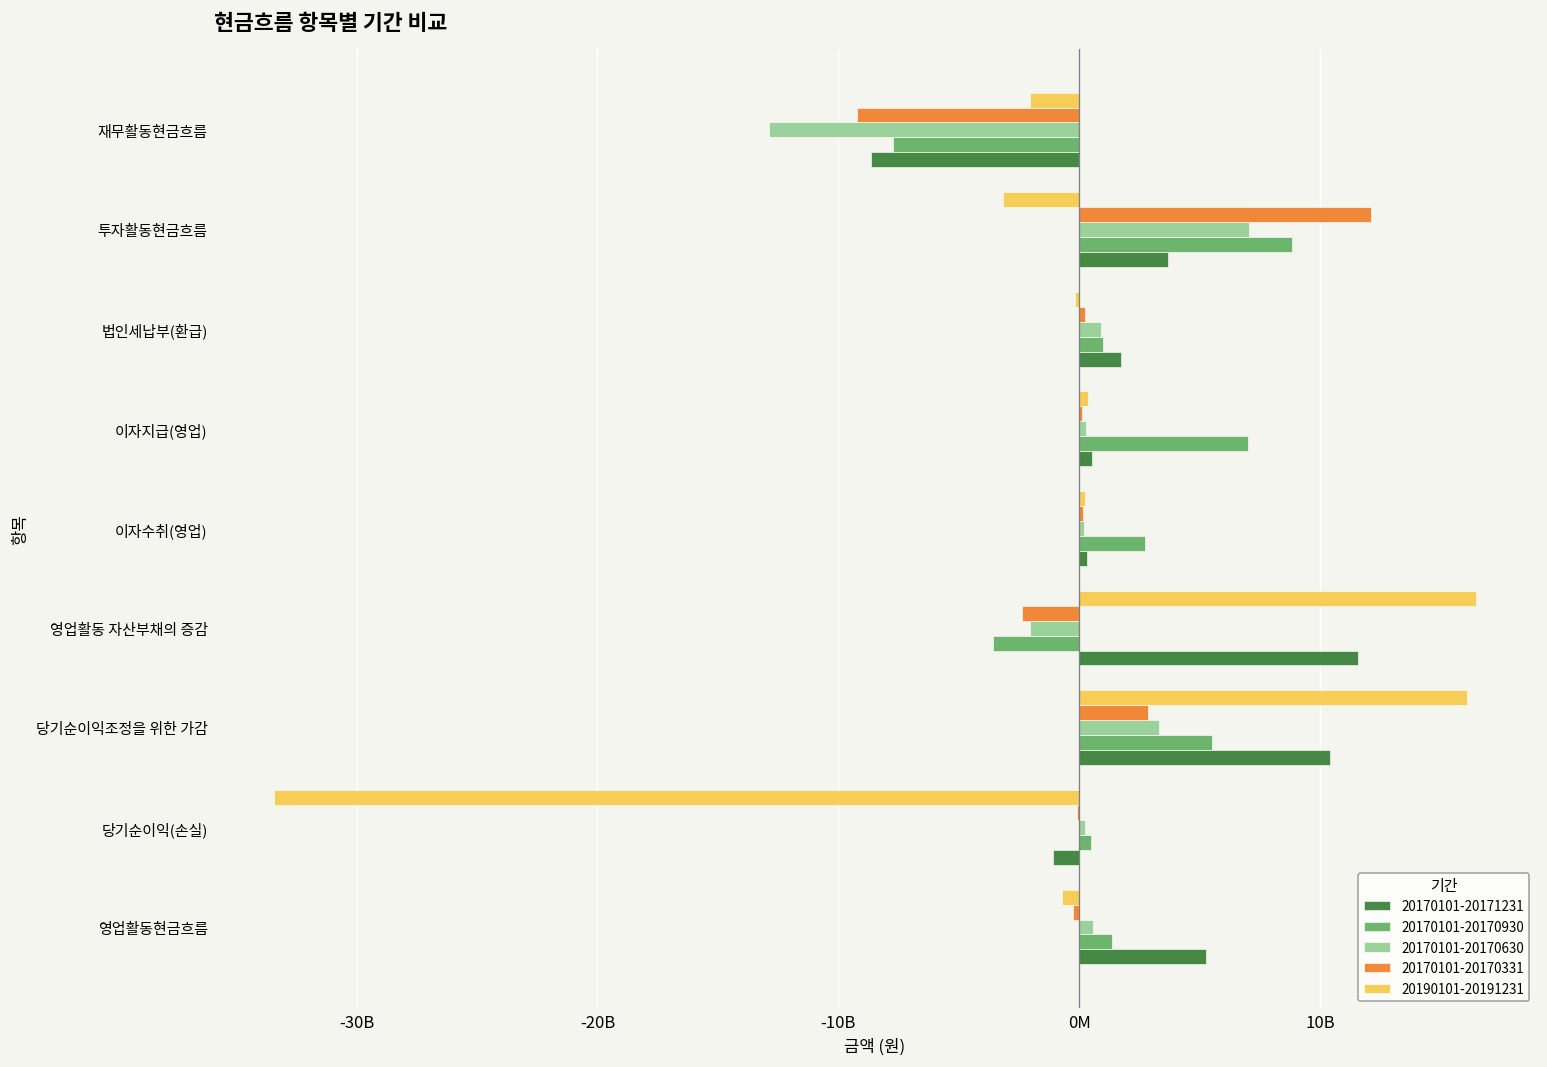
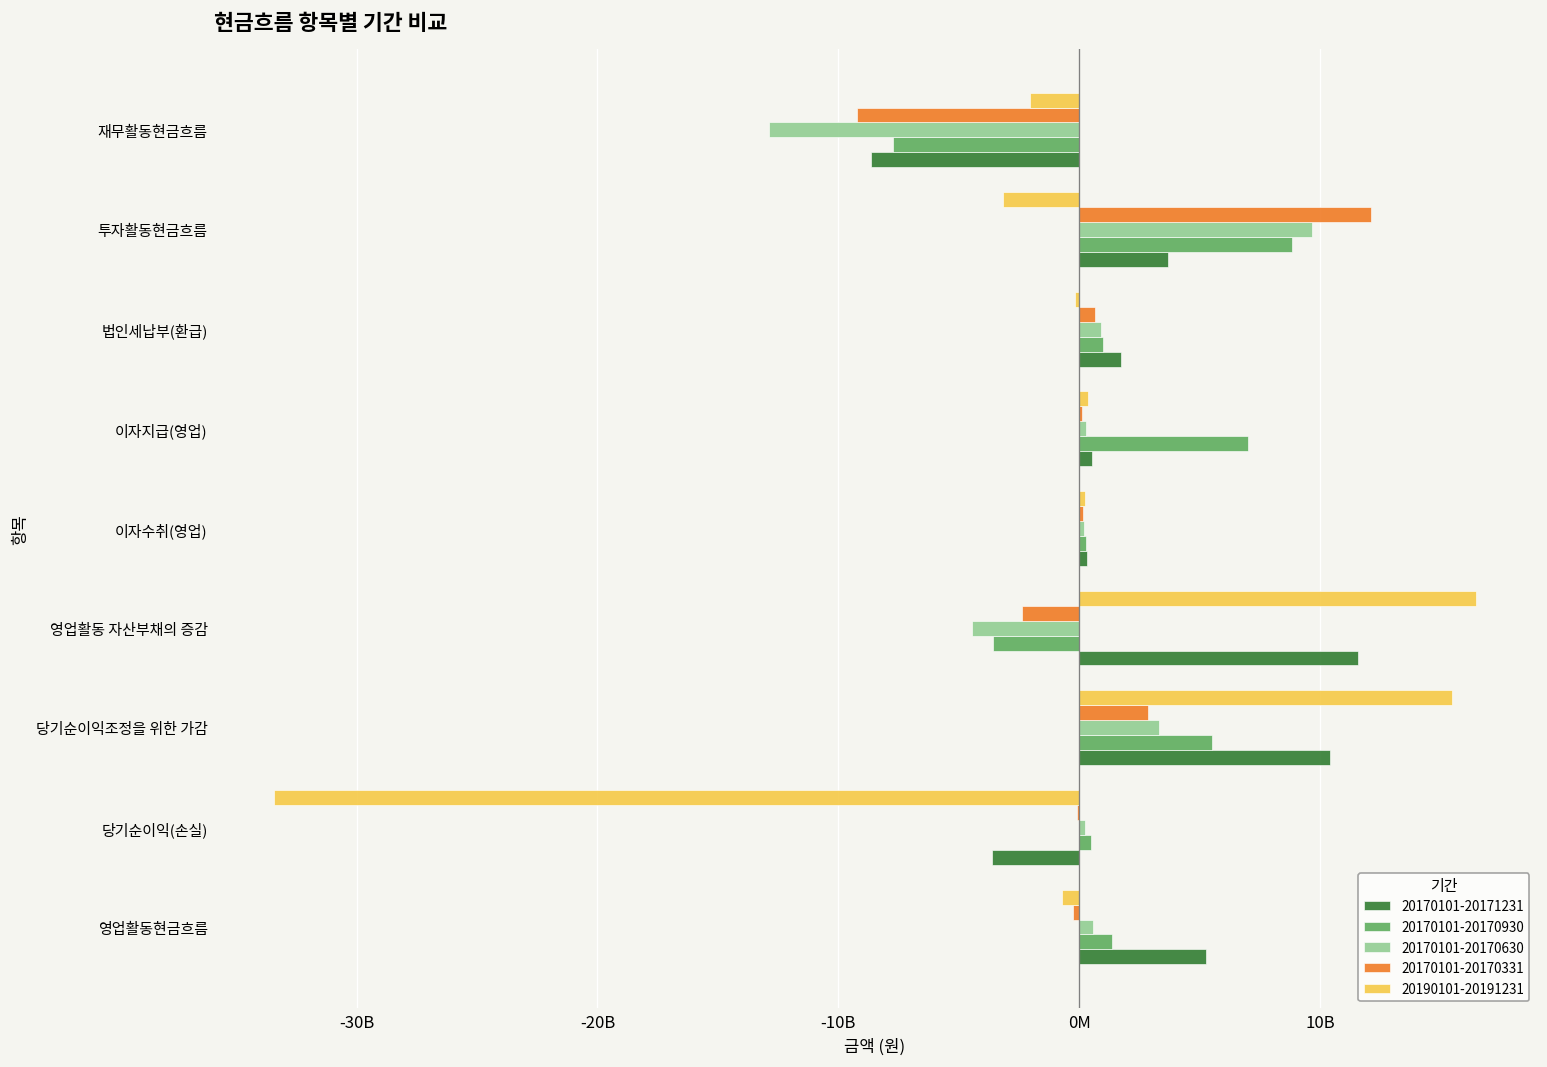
  {
    "20170101-20171231": {
      "재무활동현금흐름": -8700000000,
      "투자활동현금흐름": 3700000000,
      "법인세납부(환급)": 1700000000,
      "이자지급(영업)": 500000000,
      "이자수취(영업)": 300000000,
      "영업활동 자산부채의 증감": 11500000000,
      "당기순이익조정을 위한 가감": 10400000000,
-     "당기순이익(손실)": -1100000000,
+     "당기순이익(손실)": -3600000000,
      "영업활동현금흐름": 5200000000
    },
    "20170101-20170930": {
      "재무활동현금흐름": -7700000000,
      "투자활동현금흐름": 8800000000,
      "법인세납부(환급)": 1000000000,
      "이자지급(영업)": 7000000000,
-     "이자수취(영업)": 2700000000,
+     "이자수취(영업)": 300000000,
      "영업활동 자산부채의 증감": -3600000000,
      "당기순이익조정을 위한 가감": 5500000000,
      "당기순이익(손실)": 500000000,
      "영업활동현금흐름": 1300000000
    },
    "20170101-20170630": {
      "재무활동현금흐름": -12900000000,
-     "투자활동현금흐름": 7100000000,
+     "투자활동현금흐름": 9700000000,
      "법인세납부(환급)": 900000000,
      "이자지급(영업)": 300000000,
      "이자수취(영업)": 200000000,
-     "영업활동 자산부채의 증감": -2100000000,
+     "영업활동 자산부채의 증감": -4500000000,
      "당기순이익조정을 위한 가감": 3300000000,
      "당기순이익(손실)": 300000000,
      "영업활동현금흐름": 600000000
    },
    "20170101-20170331": {
      "재무활동현금흐름": -9200000000,
      "투자활동현금흐름": 12100000000,
-     "법인세납부(환급)": 300000000,
+     "법인세납부(환급)": 700000000,
      "이자지급(영업)": 100000000,
      "이자수취(영업)": 200000000,
      "영업활동 자산부채의 증감": -2400000000,
      "당기순이익조정을 위한 가감": 2800000000,
      "영업활동현금흐름": -300000000
    },
    "20190101-20191231": {
      "재무활동현금흐름": -2000000000,
      "투자활동현금흐름": -3200000000,
      "법인세납부(환급)": -200000000,
      "이자지급(영업)": 300000000,
      "이자수취(영업)": 300000000,
      "영업활동 자산부채의 증감": 16500000000,
-     "당기순이익조정을 위한 가감": 16100000000,
+     "당기순이익조정을 위한 가감": 15500000000,
      "당기순이익(손실)": -33400000000,
      "영업활동현금흐름": -700000000
    }
  }
